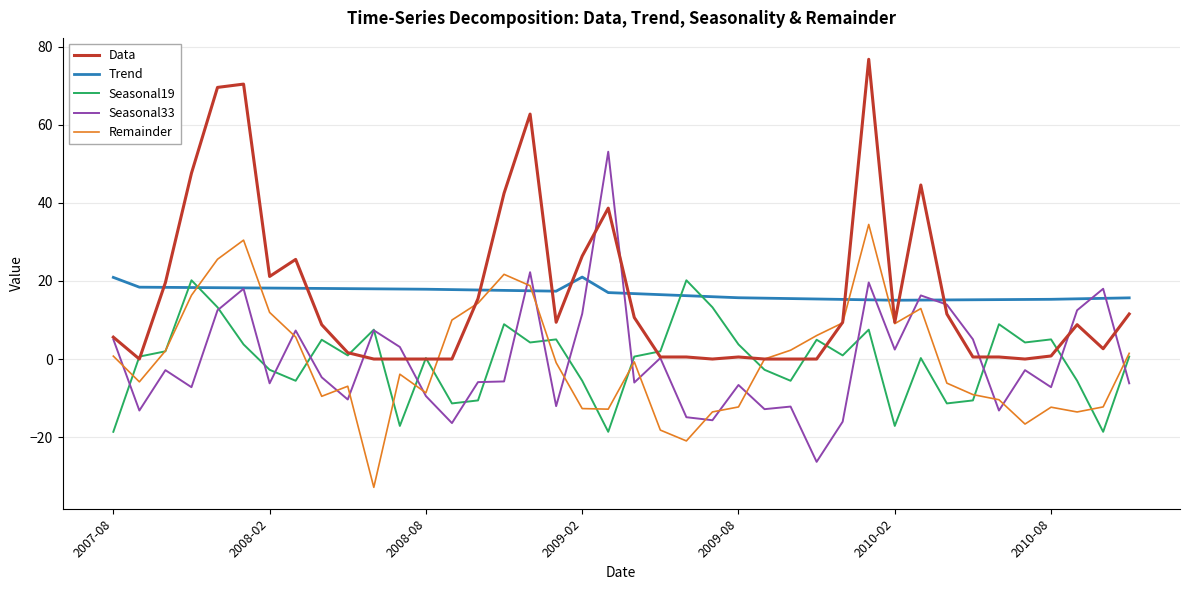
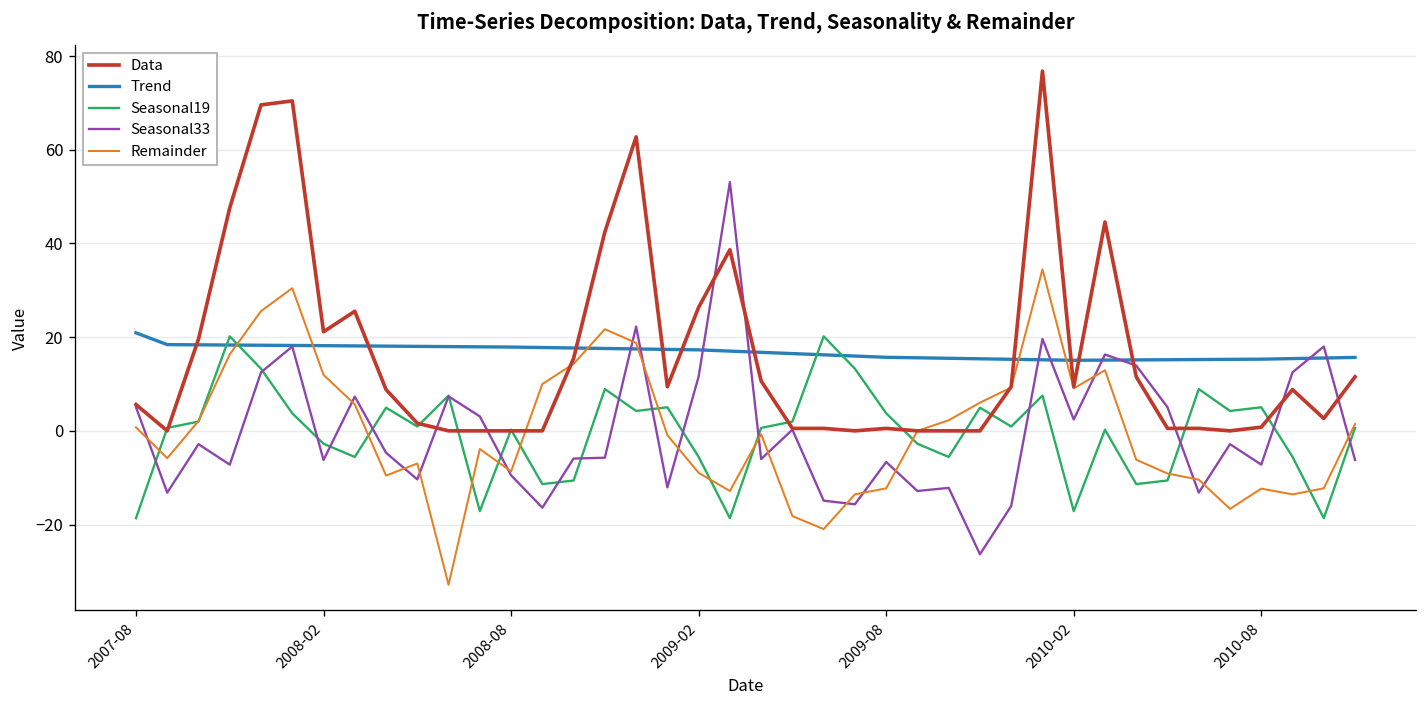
  {
    "Data": {
      "2008-02": 21,
      "2009-02": 26,
      "2009-08": 1,
      "2010-08": 1
    },
    "Trend": {
      "2007-08": 21,
      "2008-02": 18,
      "2008-08": 18,
-     "2009-02": 21,
+     "2009-02": 17,
      "2009-08": 16,
      "2010-02": 15,
      "2010-08": 15
    },
    "Seasonal19": {
      "2007-08": -19,
      "2008-02": -3,
      "2009-02": -6,
      "2009-08": 4,
      "2010-02": -17,
      "2010-08": 5
    },
    "Seasonal33": {
      "2008-02": -6,
      "2008-08": -9,
      "2009-02": 12,
      "2009-08": -7,
      "2010-02": 2,
      "2010-08": -7
    },
    "Remainder": {
      "2007-08": 1,
      "2008-02": 12,
      "2008-08": -9,
-     "2009-02": -13,
+     "2009-02": -9,
      "2009-08": -12,
      "2010-08": -12
    }
  }
